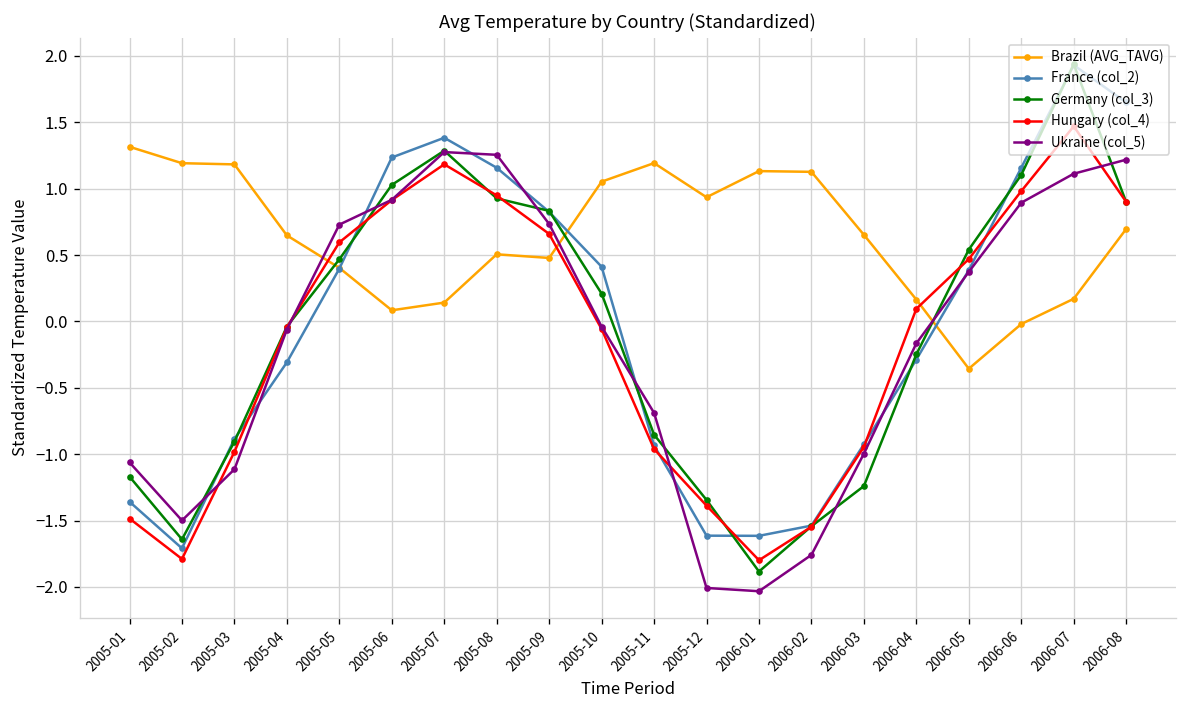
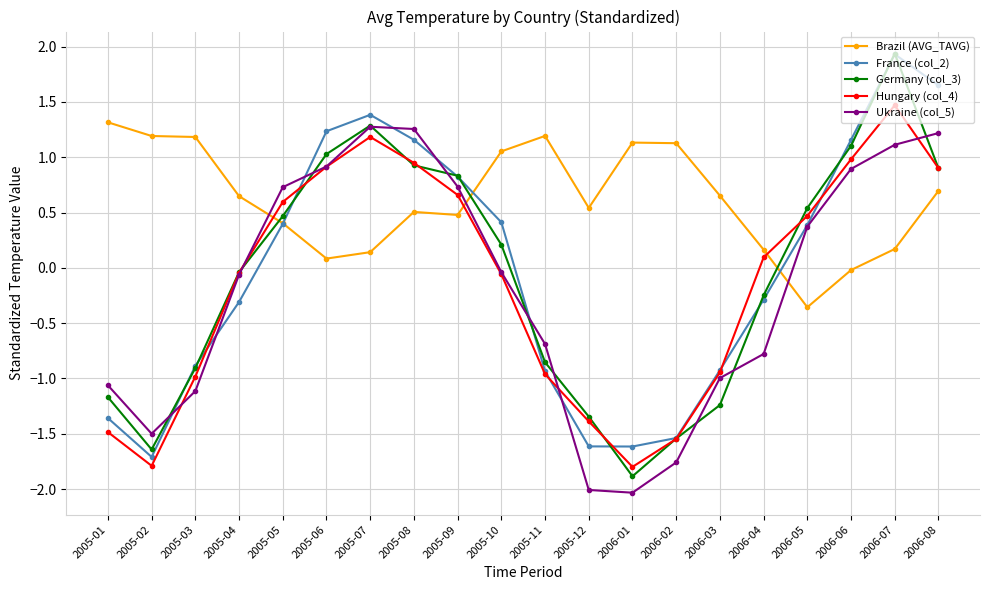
  {
    "Brazil (AVG_TAVG)": {
      "2005-01": 1.32,
      "2005-02": 1.19,
      "2005-03": 1.18,
      "2005-04": 0.65,
      "2005-06": 0.08,
      "2005-07": 0.14,
      "2005-08": 0.51,
      "2005-09": 0.48,
      "2005-10": 1.05,
      "2005-11": 1.19,
-     "2005-12": 0.94,
+     "2005-12": 0.54,
      "2006-01": 1.13,
      "2006-02": 1.13,
      "2006-03": 0.65,
      "2006-04": 0.16,
      "2006-05": -0.36,
      "2006-06": -0.02,
      "2006-07": 0.17,
      "2006-08": 0.70
    },
    "France (col_2)": {
      "2005-01": -1.36,
      "2005-02": -1.71,
      "2005-04": -0.31,
      "2005-06": 1.23,
      "2005-07": 1.38,
      "2005-08": 1.16,
      "2005-10": 0.41,
      "2005-11": -0.93,
      "2005-12": -1.61,
      "2006-01": -1.62,
      "2006-04": -0.29,
      "2006-06": 1.16
    },
    "Germany (col_3)": {
      "2005-01": -1.17,
      "2005-02": -1.64,
      "2005-05": 0.47,
      "2005-06": 1.03,
      "2005-10": 0.21,
      "2005-11": -0.85,
      "2005-12": -1.34,
      "2006-01": -1.88,
      "2006-03": -1.24,
      "2006-04": -0.25,
      "2006-05": 0.54,
      "2006-06": 1.10
    },
    "Hungary (col_4)": {
      "2005-01": -1.48,
      "2005-02": -1.79,
      "2005-03": -0.98,
      "2005-05": 0.60,
      "2005-07": 1.18,
      "2005-09": 0.66,
      "2005-11": -0.96,
      "2005-12": -1.39,
      "2006-01": -1.80,
      "2006-04": 0.09,
      "2006-05": 0.47,
      "2006-06": 0.98
    },
    "Ukraine (col_5)": {
      "2005-01": -1.06,
      "2005-02": -1.50,
      "2005-03": -1.11,
      "2005-05": 0.73,
      "2005-08": 1.25,
      "2005-09": 0.73,
      "2005-11": -0.69,
      "2005-12": -2.01,
      "2006-01": -2.03,
      "2006-02": -1.76,
      "2006-03": -1.00,
-     "2006-04": -0.17,
+     "2006-04": -0.78,
      "2006-06": 0.89,
      "2006-07": 1.11,
      "2006-08": 1.22
    }
  }
